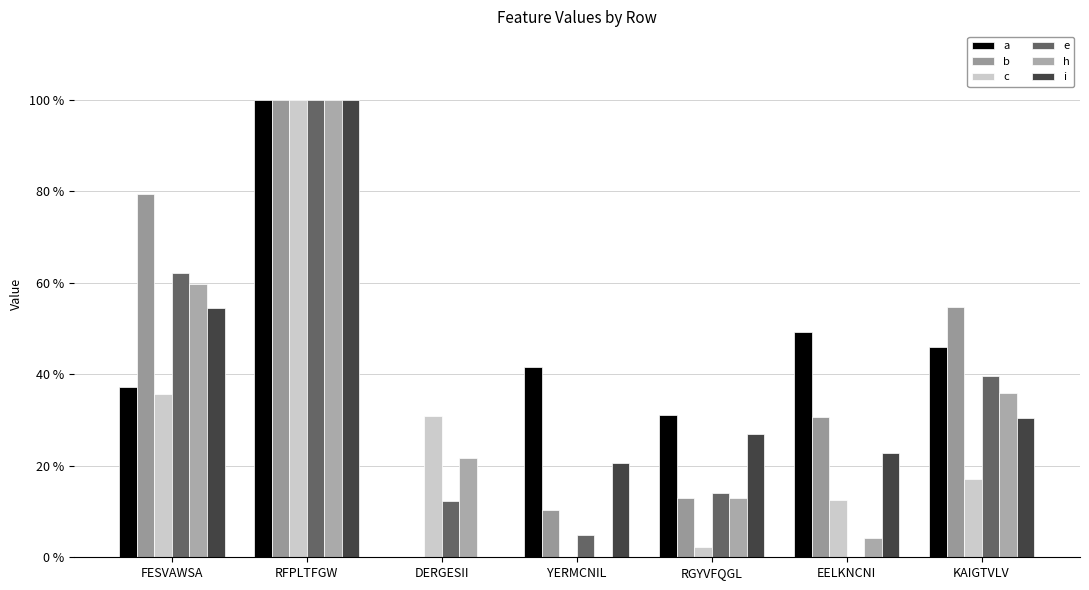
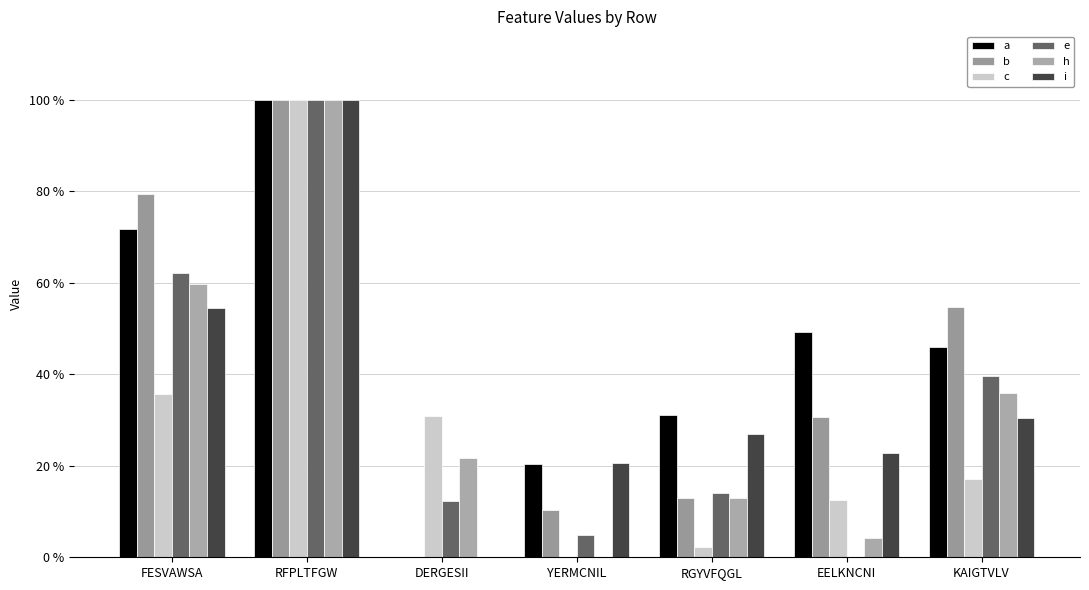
  {
    "a": {
-     "FESVAWSA": "37 %",
+     "FESVAWSA": "72 %",
      "RFPLTFGW": "100 %",
      "DERGESII": "0 %",
-     "YERMCNIL": "42 %",
+     "YERMCNIL": "20 %",
      "RGYVFQGL": "31 %",
      "EELKNCNI": "49 %",
      "KAIGTVLV": "46 %"
    }
  }
